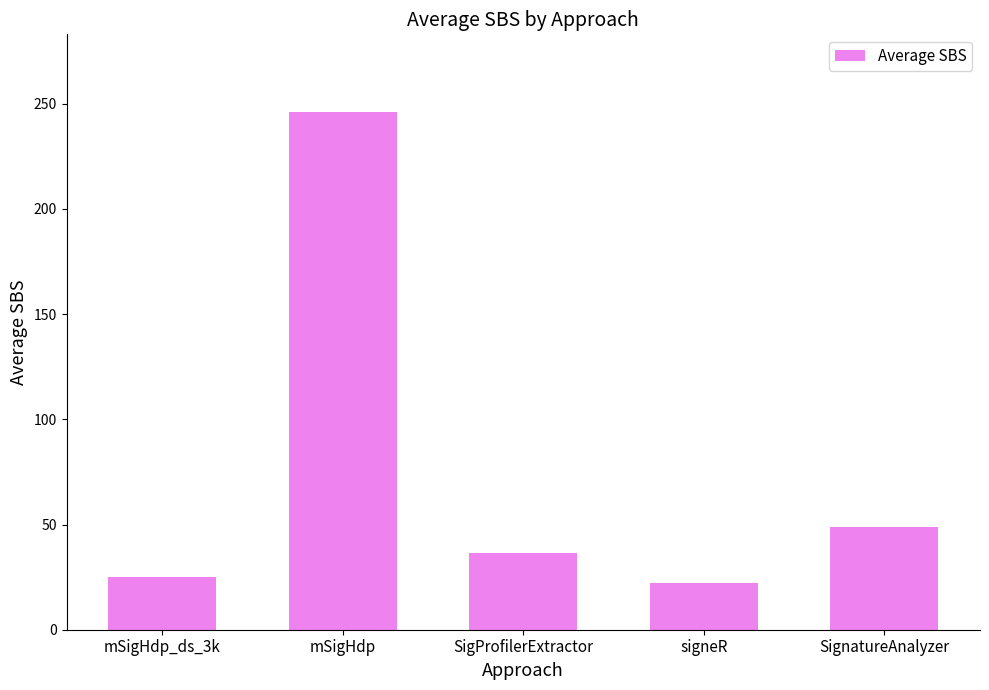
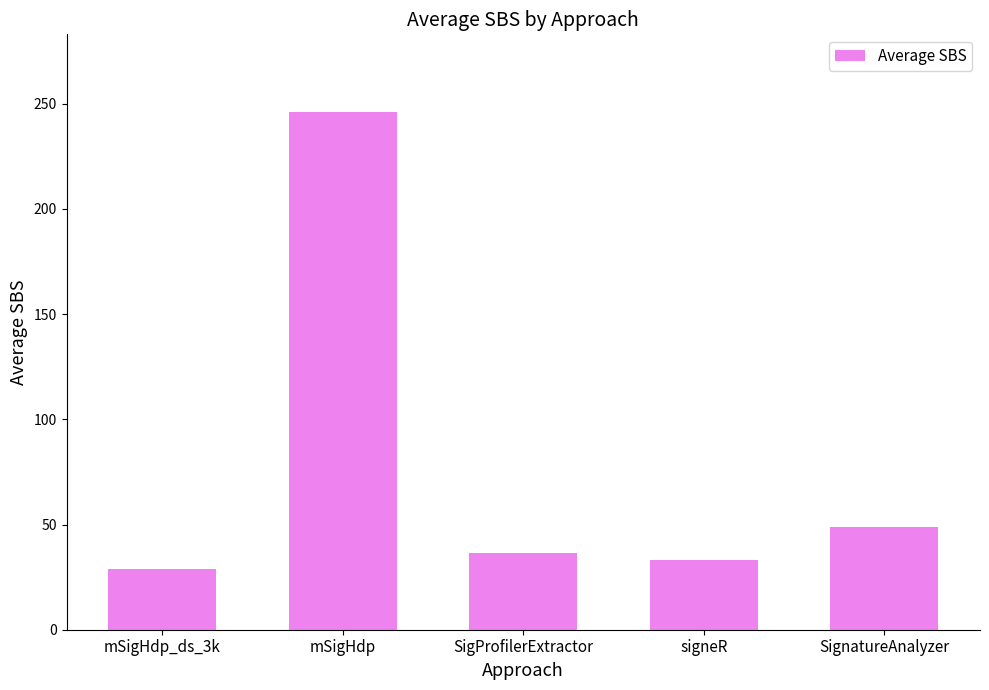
  {
-   "mSigHdp_ds_3k": 25,
+   "mSigHdp_ds_3k": 29,
    "mSigHdp": 246,
    "SigProfilerExtractor": 36,
-   "signeR": 22,
+   "signeR": 33,
    "SignatureAnalyzer": 49
  }
